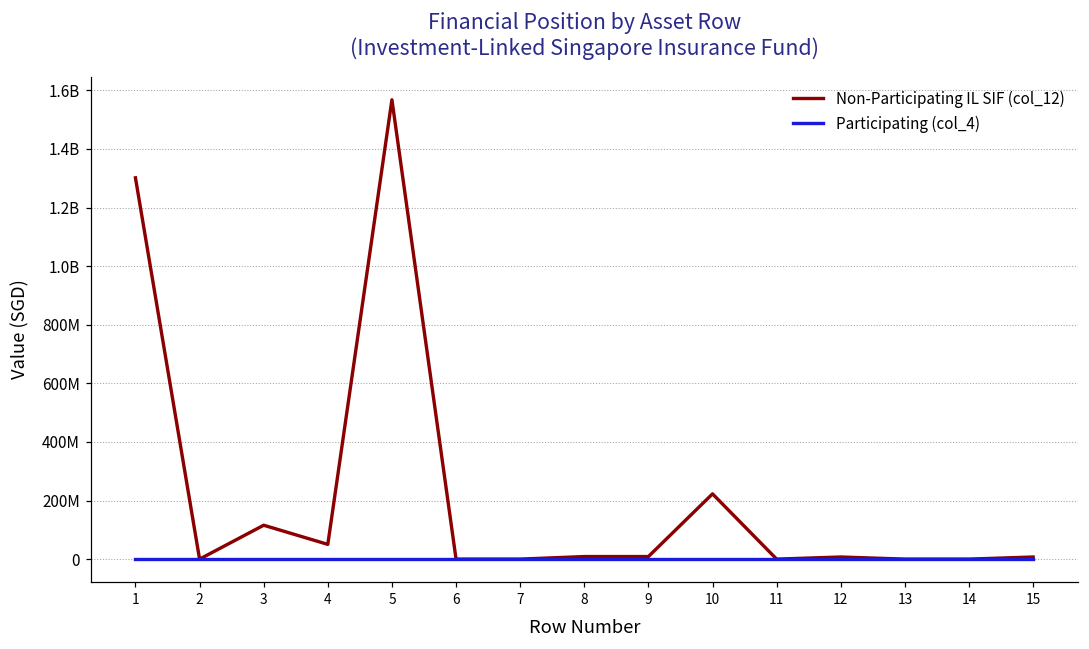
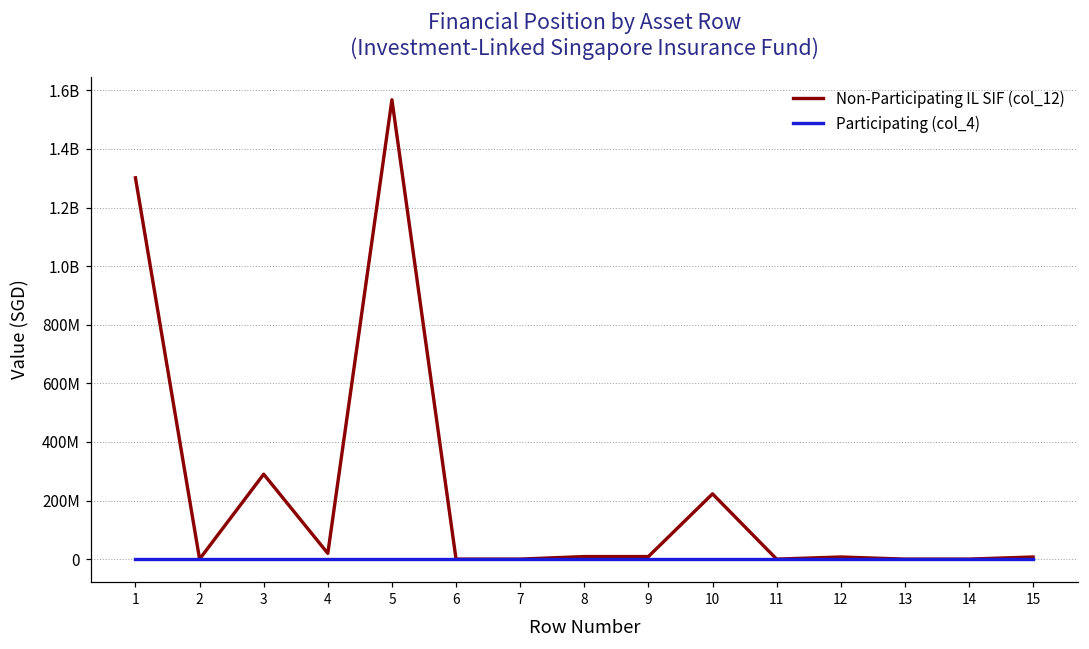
  {
    "Non-Participating IL SIF (col_12)": {
      "1": 1300000000,
-     "3": 120000000,
-     "4": 50000000,
+     "3": 290000000,
+     "4": 20000000,
      "5": 1570000000,
      "10": 220000000
    },
    "Participating (col_4)": {
      "1": 0,
      "3": 0,
      "4": 0,
      "5": 0,
      "10": 0
    }
  }
